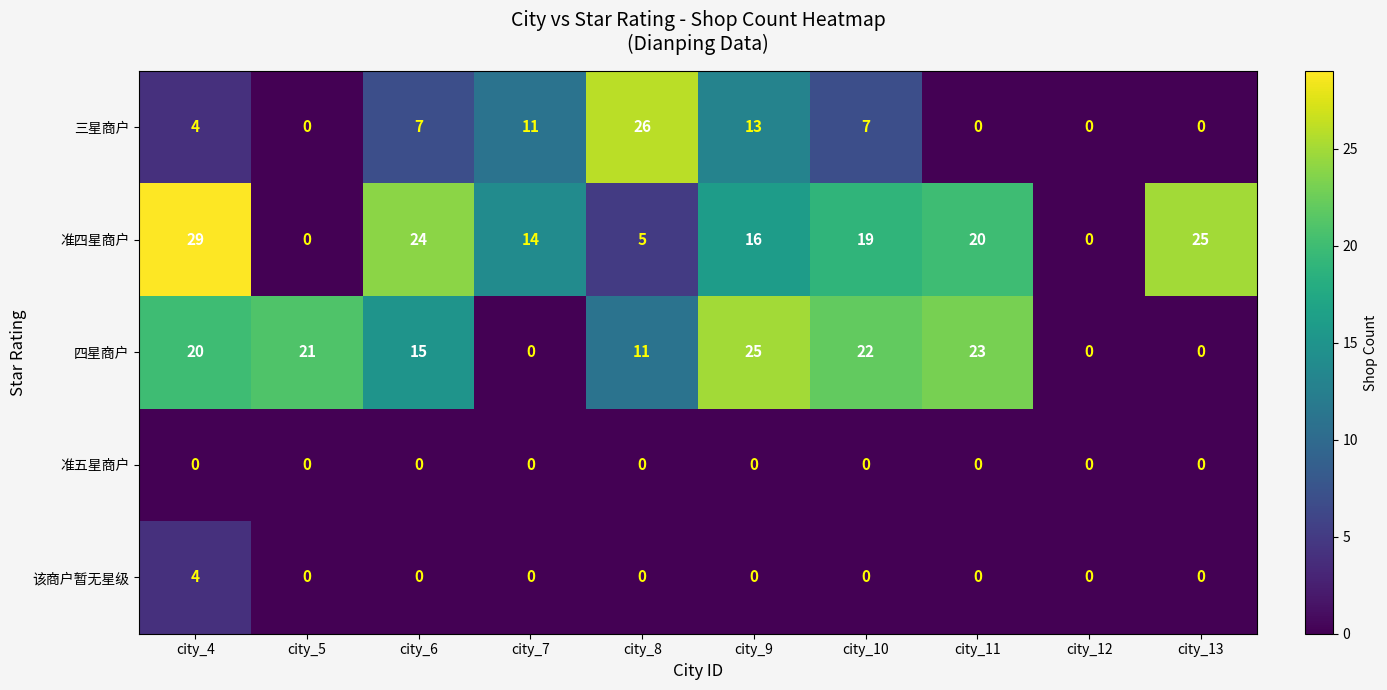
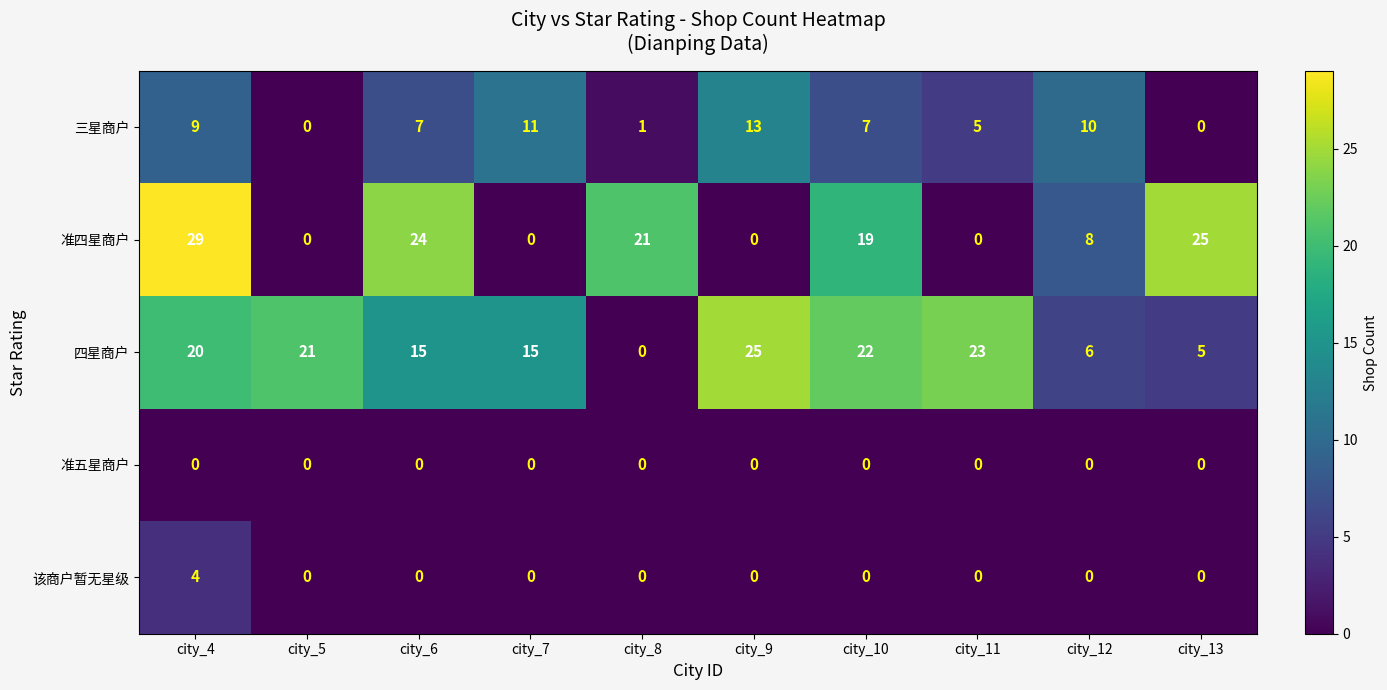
  {
    "三星商户": {
-     "city_4": 4,
+     "city_4": 9,
      "city_5": 0,
      "city_6": 7,
      "city_7": 11,
-     "city_8": 26,
+     "city_8": 1,
      "city_9": 13,
      "city_10": 7,
-     "city_11": 0,
-     "city_12": 0,
+     "city_11": 5,
+     "city_12": 10,
      "city_13": 0
    },
    "准四星商户": {
      "city_4": 29,
      "city_5": 0,
      "city_6": 24,
-     "city_7": 14,
-     "city_8": 5,
-     "city_9": 16,
+     "city_7": 0,
+     "city_8": 21,
+     "city_9": 0,
      "city_10": 19,
-     "city_11": 20,
-     "city_12": 0,
+     "city_11": 0,
+     "city_12": 8,
      "city_13": 25
    },
    "四星商户": {
      "city_4": 20,
      "city_5": 21,
      "city_6": 15,
-     "city_7": 0,
-     "city_8": 11,
+     "city_7": 15,
+     "city_8": 0,
      "city_9": 25,
      "city_10": 22,
      "city_11": 23,
-     "city_12": 0,
-     "city_13": 0
+     "city_12": 6,
+     "city_13": 5
    },
    "准五星商户": {
      "city_4": 0,
      "city_5": 0,
      "city_6": 0,
      "city_7": 0,
      "city_8": 0,
      "city_9": 0,
      "city_10": 0,
      "city_11": 0,
      "city_12": 0,
      "city_13": 0
    },
    "该商户暂无星级": {
      "city_4": 4,
      "city_5": 0,
      "city_6": 0,
      "city_7": 0,
      "city_8": 0,
      "city_9": 0,
      "city_10": 0,
      "city_11": 0,
      "city_12": 0,
      "city_13": 0
    }
  }
